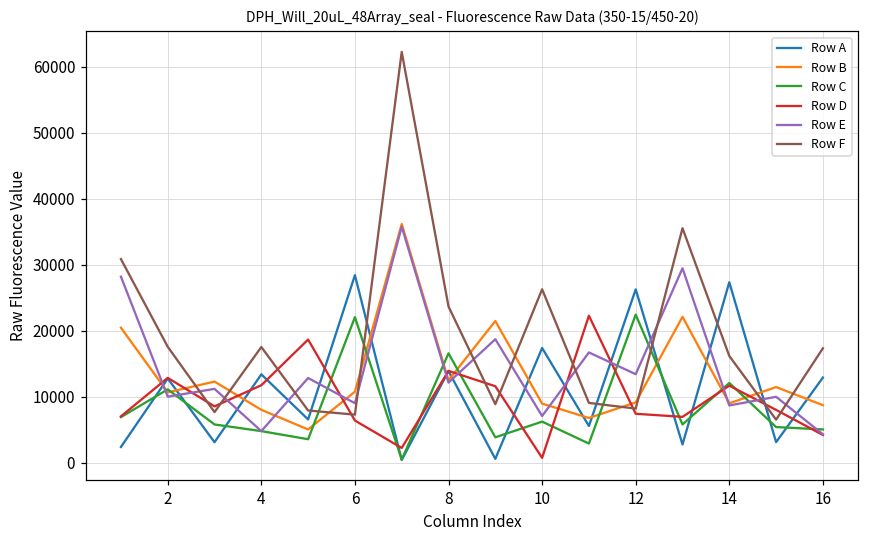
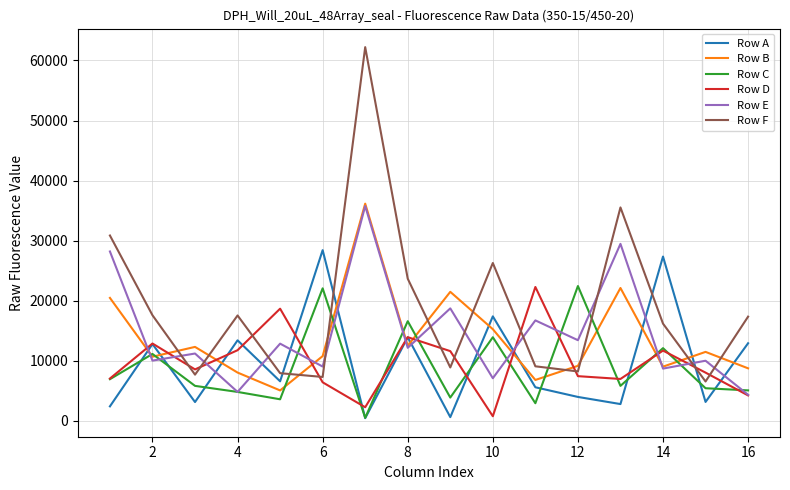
  {
    "Row A": {
      "4": 13000,
      "6": 28000,
      "10": 17000,
-     "12": 26000,
+     "12": 4000,
      "14": 27000,
      "16": 13000
    },
    "Row B": {
      "2": 11000,
      "4": 8000,
      "6": 11000,
-     "10": 9000,
+     "10": 15000,
      "12": 9000,
      "16": 9000
    },
    "Row C": {
      "2": 11000,
      "6": 22000,
      "8": 17000,
-     "10": 6000,
+     "10": 14000,
      "12": 22000,
      "16": 5000
    },
    "Row D": {
      "4": 12000,
      "6": 6000,
      "10": 1000,
      "12": 7000
    },
    "Row E": {
      "2": 10000,
      "6": 9000,
      "10": 7000,
      "12": 13000
    },
    "Row F": {
      "2": 18000,
      "4": 18000,
      "6": 7000,
      "8": 24000,
      "10": 26000,
      "12": 8000,
      "14": 16000,
      "16": 17000
    }
  }
